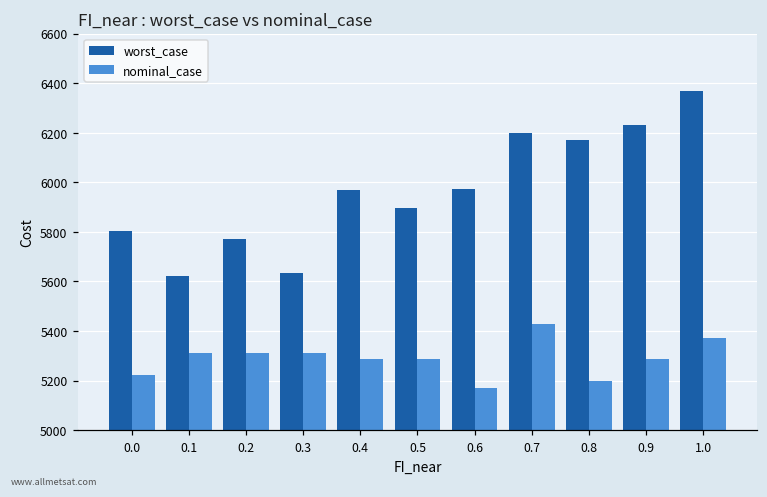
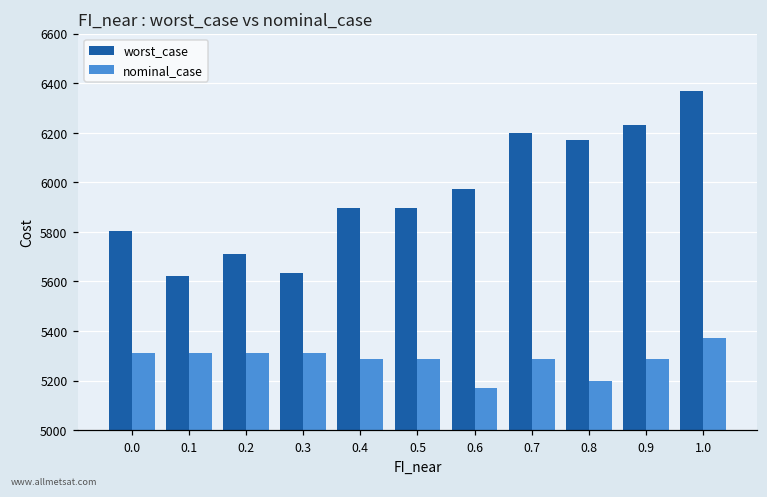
  {
    "worst_case": {
      "0.0": 5810,
      "0.1": 5620,
-     "0.2": 5770,
+     "0.2": 5710,
      "0.3": 5640,
-     "0.4": 5970,
+     "0.4": 5900,
      "0.5": 5900,
      "0.6": 5970,
      "0.7": 6200,
      "0.8": 6170,
      "0.9": 6230,
      "1.0": 6370
    },
    "nominal_case": {
-     "0.0": 5220,
+     "0.0": 5310,
      "0.1": 5310,
      "0.2": 5310,
      "0.3": 5310,
      "0.4": 5290,
      "0.5": 5290,
      "0.6": 5170,
-     "0.7": 5430,
+     "0.7": 5290,
      "0.8": 5200,
      "0.9": 5290,
      "1.0": 5370
    }
  }
